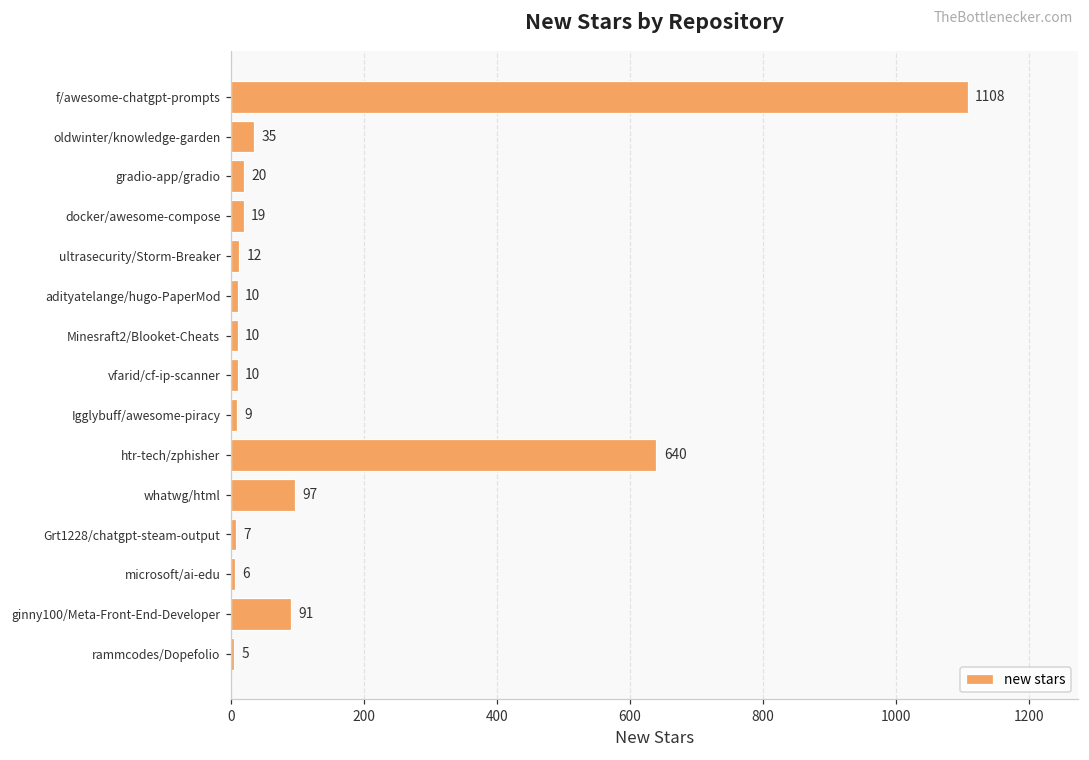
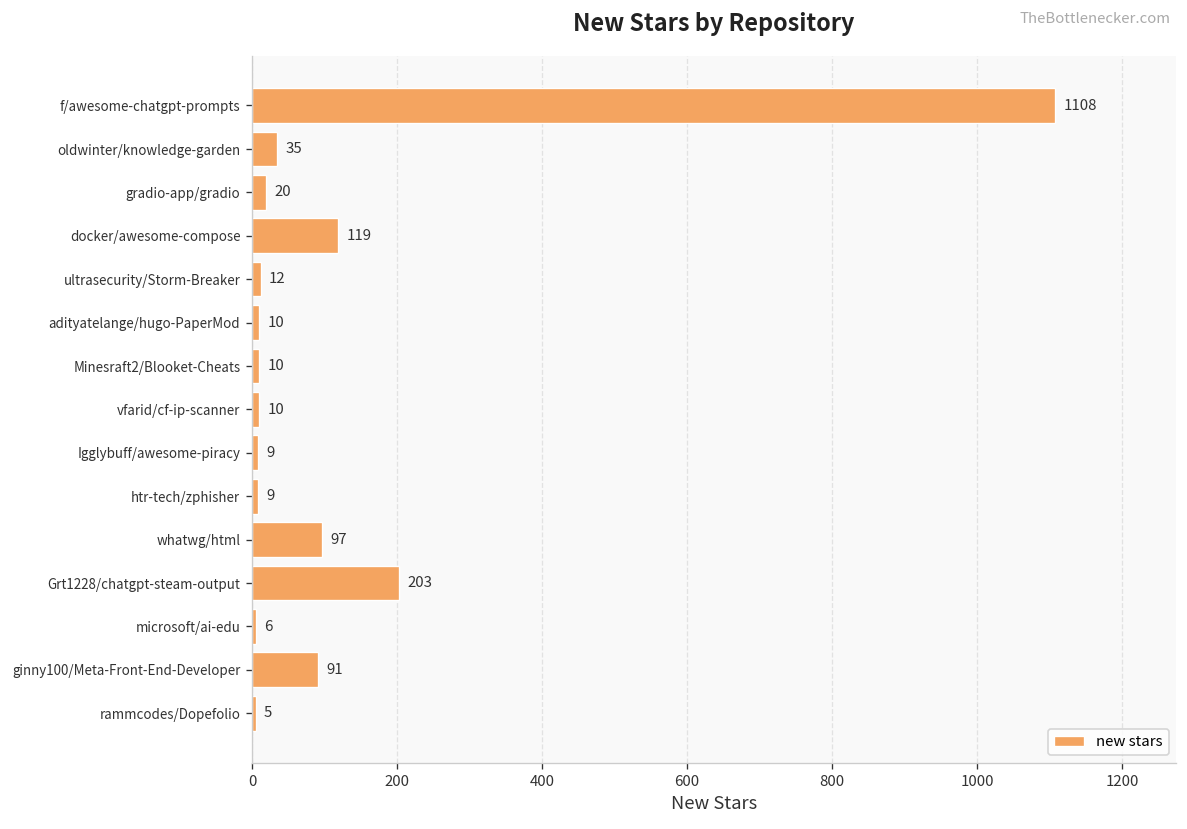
  {
    "f/awesome-chatgpt-prompts": 1108,
    "oldwinter/knowledge-garden": 35,
    "gradio-app/gradio": 20,
-   "docker/awesome-compose": 19,
+   "docker/awesome-compose": 119,
    "ultrasecurity/Storm-Breaker": 12,
    "adityatelange/hugo-PaperMod": 10,
    "Minesraft2/Blooket-Cheats": 10,
    "vfarid/cf-ip-scanner": 10,
    "Igglybuff/awesome-piracy": 9,
-   "htr-tech/zphisher": 640,
+   "htr-tech/zphisher": 9,
    "whatwg/html": 97,
-   "Grt1228/chatgpt-steam-output": 7,
+   "Grt1228/chatgpt-steam-output": 203,
    "microsoft/ai-edu": 6,
    "ginny100/Meta-Front-End-Developer": 91,
    "rammcodes/Dopefolio": 5
  }
